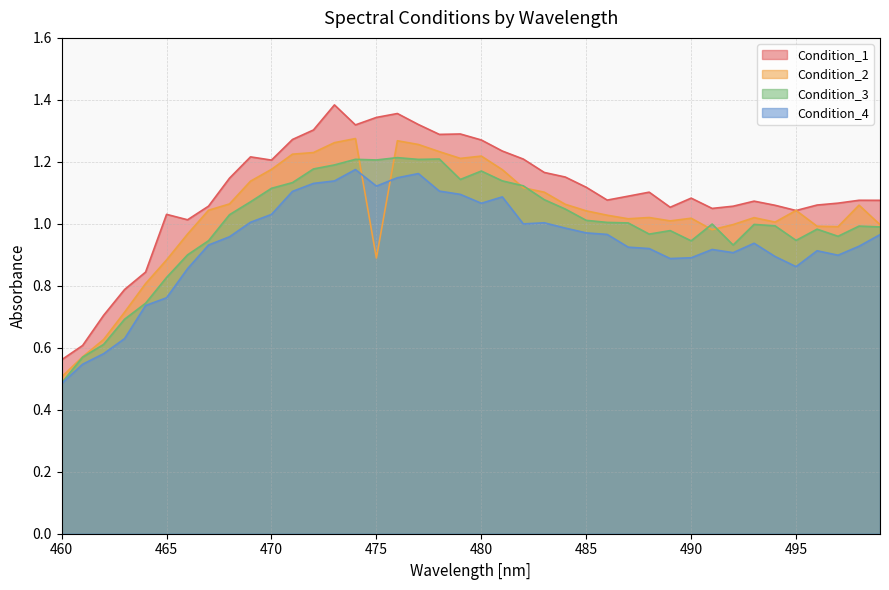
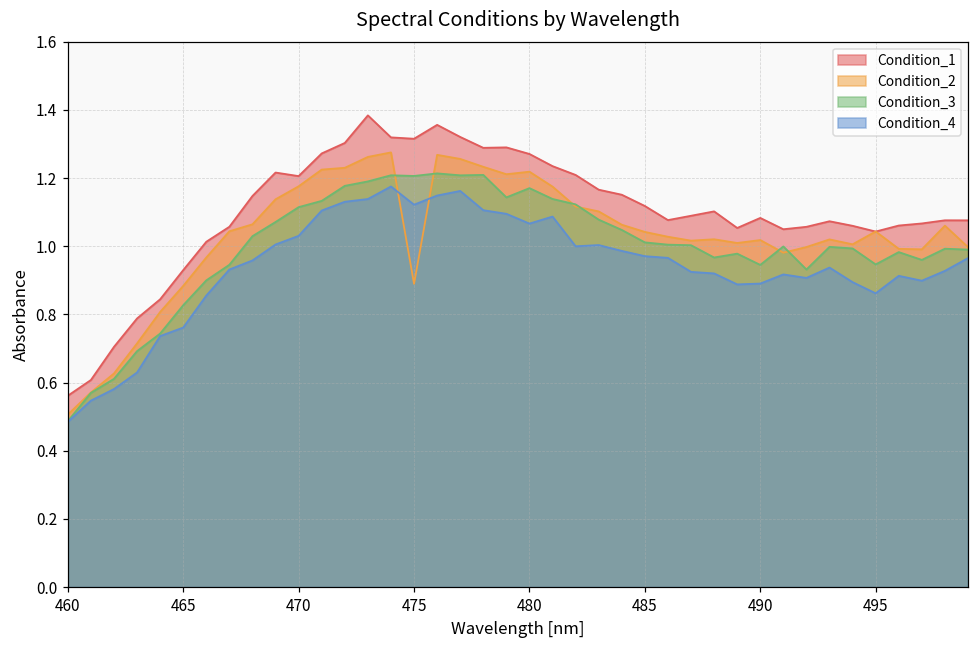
  {
    "Condition_1": {
      "460": 0.56,
-     "465": 1.03,
+     "465": 0.93,
      "470": 1.21,
-     "475": 1.34,
+     "475": 1.32,
      "480": 1.27,
      "485": 1.12,
      "490": 1.08
    },
    "Condition_2": {
      "460": 0.51,
      "465": 0.88,
      "470": 1.18,
      "475": 0.89,
      "480": 1.22,
      "485": 1.04,
      "490": 1.02
    },
    "Condition_3": {
      "465": 0.83,
      "470": 1.11,
      "475": 1.21,
      "480": 1.17,
      "485": 1.01,
      "490": 0.95,
      "495": 0.95
    },
    "Condition_4": {
      "465": 0.76,
      "470": 1.03,
      "475": 1.12,
      "480": 1.07,
      "485": 0.97,
      "490": 0.89,
      "495": 0.86
    }
  }
